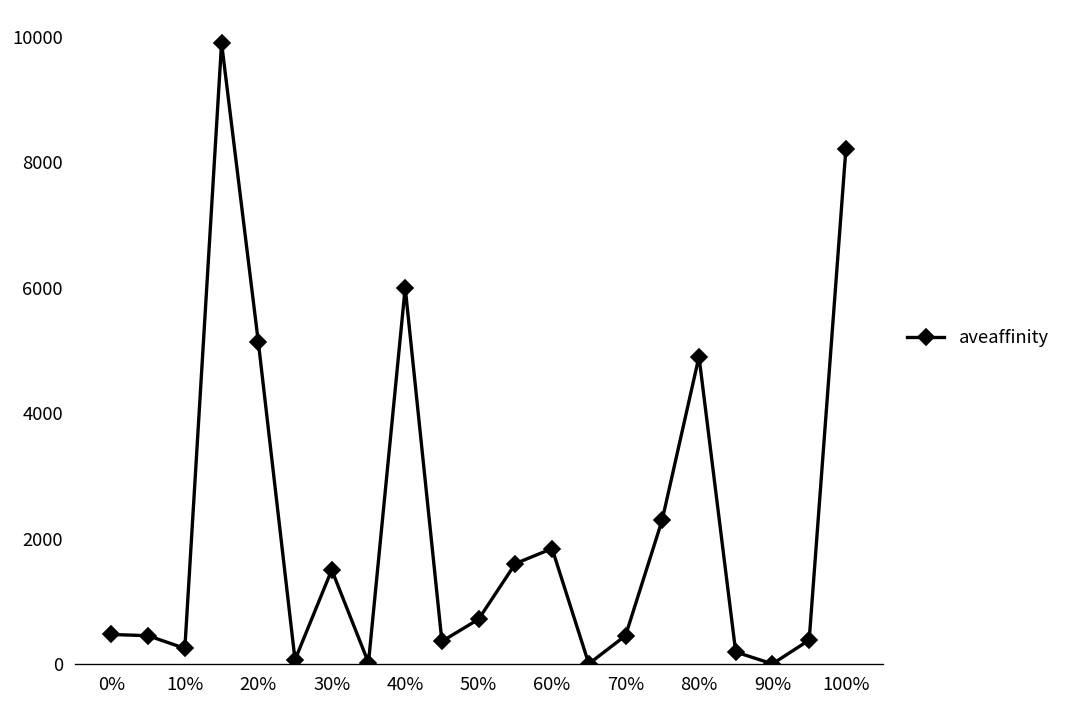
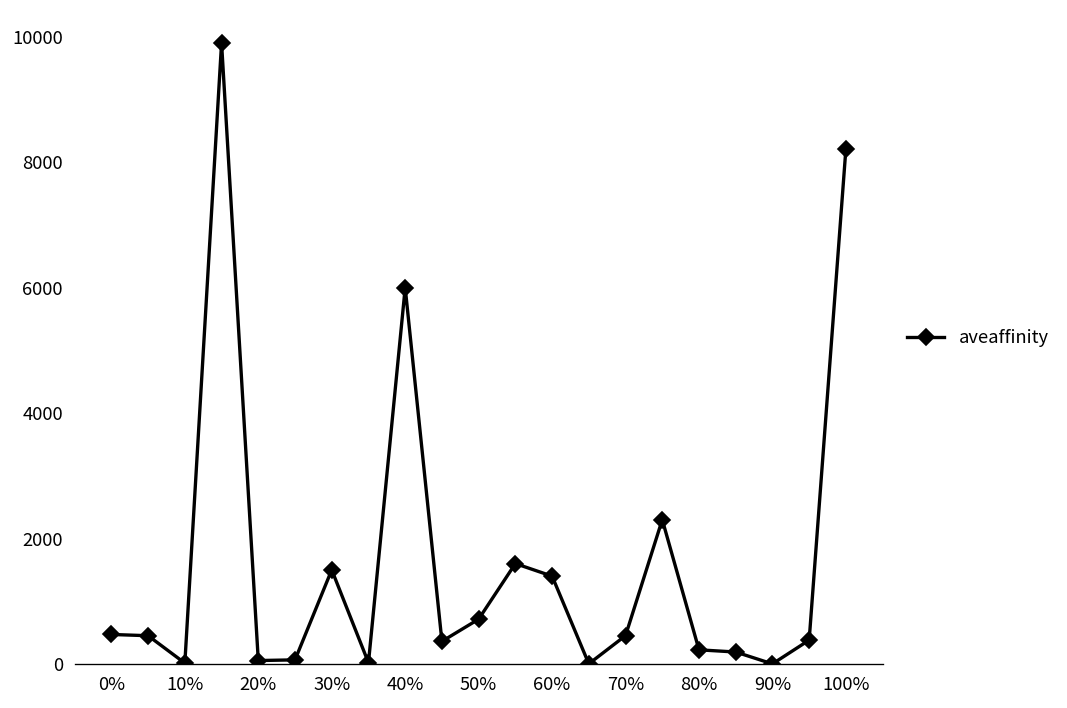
  {
    "0%": 500,
-   "10%": 200,
-   "20%": 5100,
+   "10%": 0,
+   "20%": 100,
    "30%": 1500,
    "40%": 6000,
    "50%": 700,
-   "60%": 1800,
+   "60%": 1400,
    "70%": 500,
-   "80%": 4900,
+   "80%": 200,
    "90%": 0,
    "100%": 8200
  }
